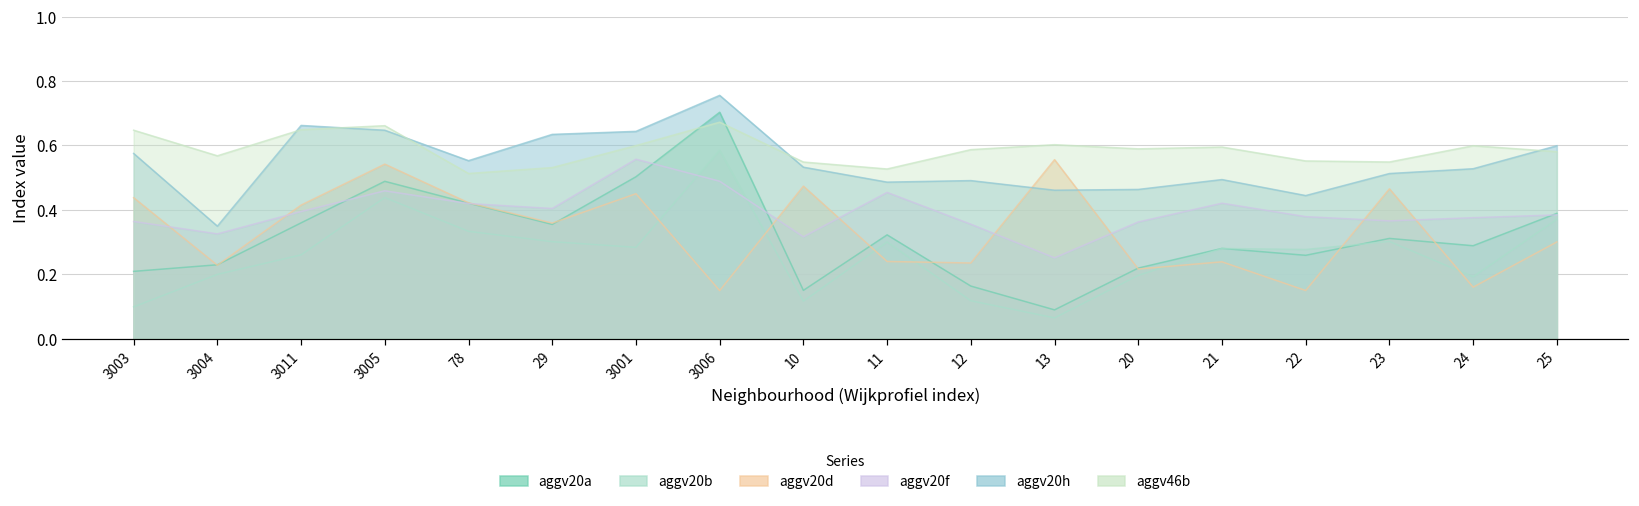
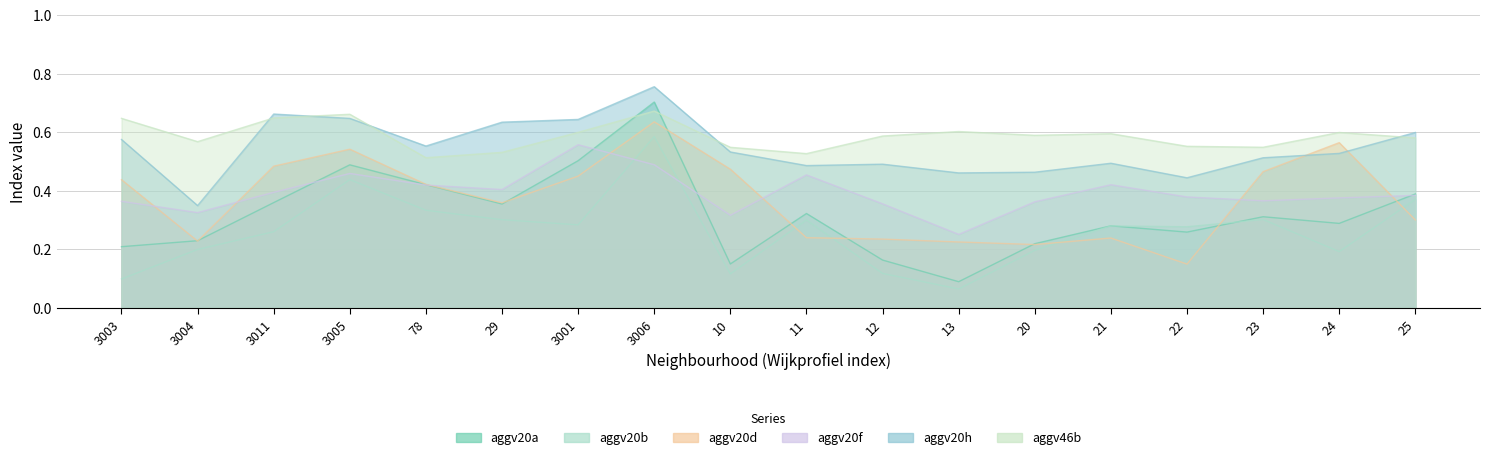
  {
    "aggv20d": {
      "3003": 0.44,
-     "3011": 0.41,
+     "3011": 0.48,
      "3005": 0.54,
      "3001": 0.45,
-     "3006": 0.15,
+     "3006": 0.64,
      "10": 0.47,
      "11": 0.24,
      "12": 0.23,
-     "13": 0.56,
+     "13": 0.22,
      "21": 0.24,
      "22": 0.15,
      "23": 0.46,
-     "24": 0.16,
+     "24": 0.56,
      "25": 0.30
    }
  }
